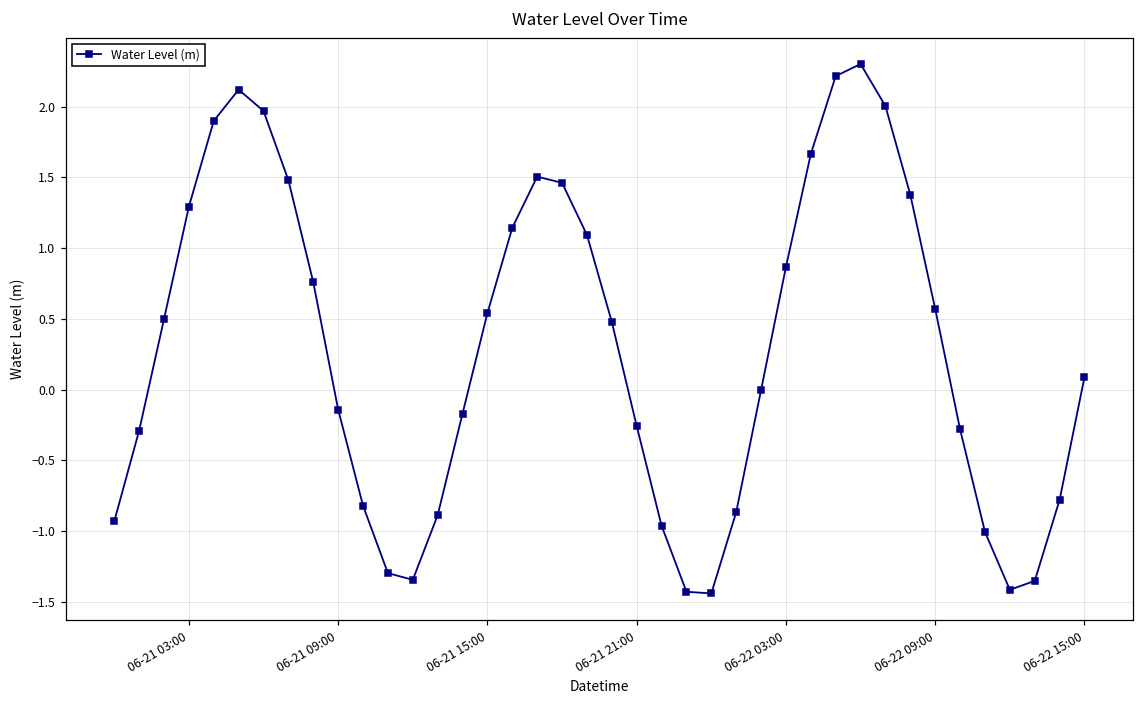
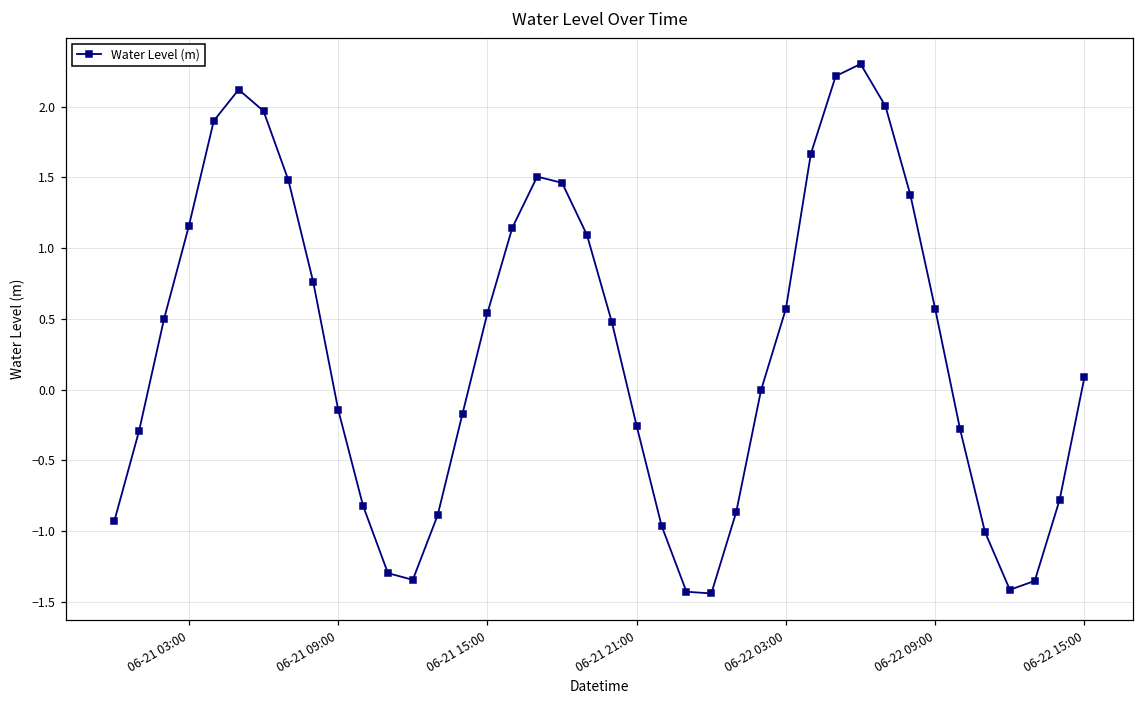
  {
-   "06-21 03:00": 1.29,
+   "06-21 03:00": 1.16,
    "06-21 09:00": -0.14,
    "06-21 15:00": 0.54,
    "06-21 21:00": -0.26,
-   "06-22 03:00": 0.87,
+   "06-22 03:00": 0.57,
    "06-22 09:00": 0.57,
    "06-22 15:00": 0.09
  }
